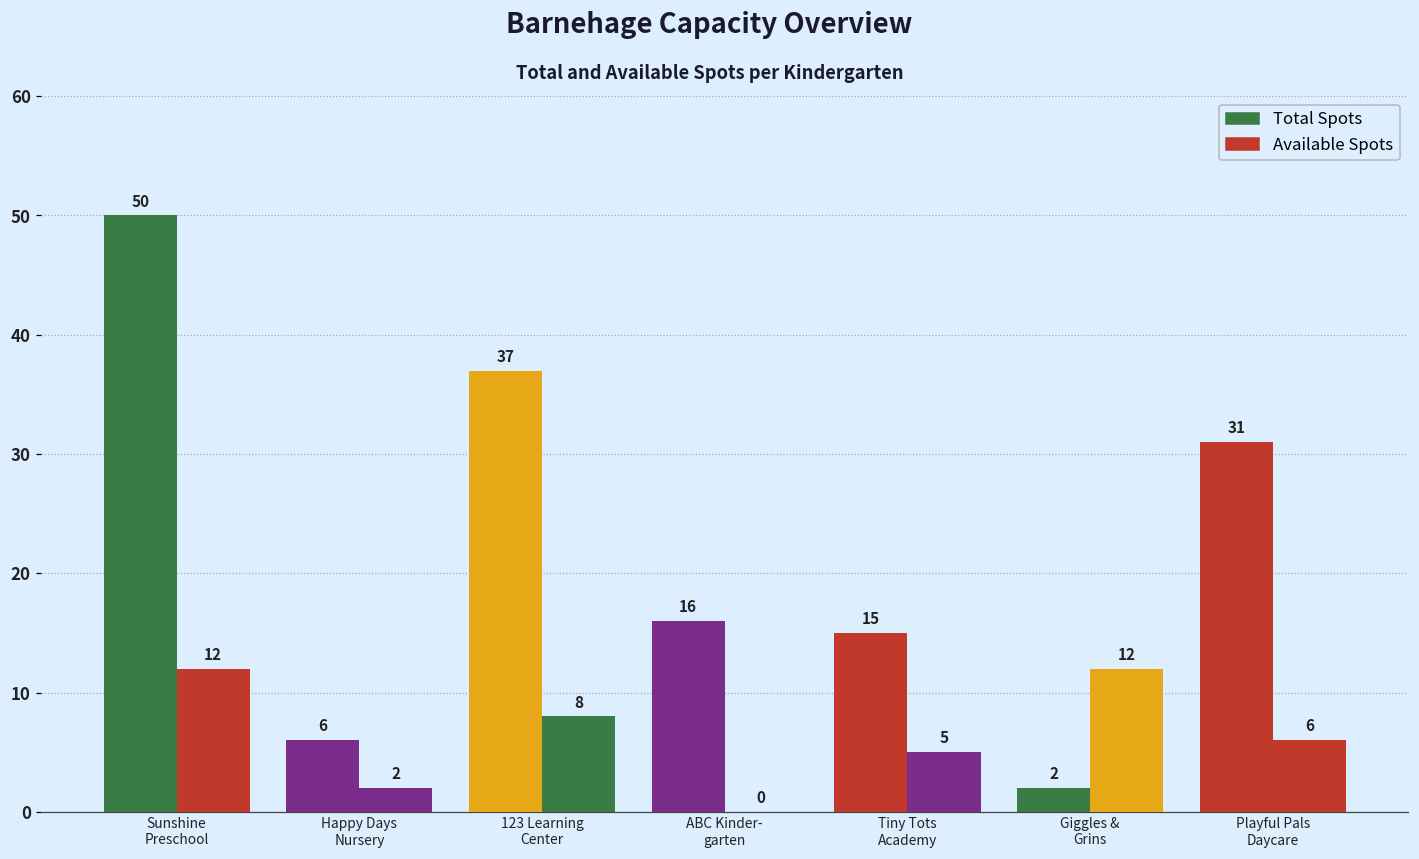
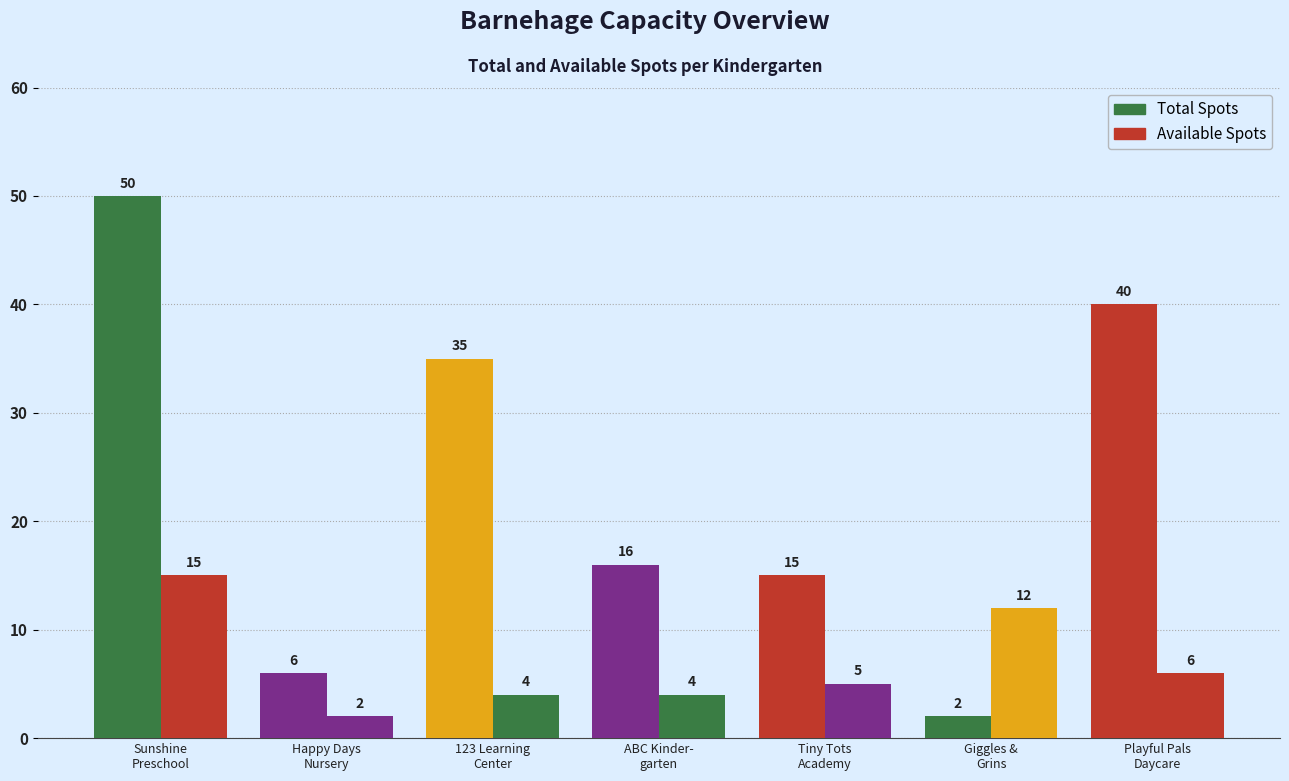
  {
    "Total Spots": {
      "Sunshine Preschool": 50,
      "Happy Days Nursery": 6,
-     "123 Learning Center": 37,
+     "123 Learning Center": 35,
      "ABC Kinder- garten": 16,
      "Tiny Tots Academy": 15,
      "Giggles & Grins": 2,
-     "Playful Pals Daycare": 31
+     "Playful Pals Daycare": 40
    },
    "Available Spots": {
-     "Sunshine Preschool": 12,
+     "Sunshine Preschool": 15,
      "Happy Days Nursery": 2,
-     "123 Learning Center": 8,
-     "ABC Kinder- garten": 0,
+     "123 Learning Center": 4,
+     "ABC Kinder- garten": 4,
      "Tiny Tots Academy": 5,
      "Giggles & Grins": 12,
      "Playful Pals Daycare": 6
    }
  }
